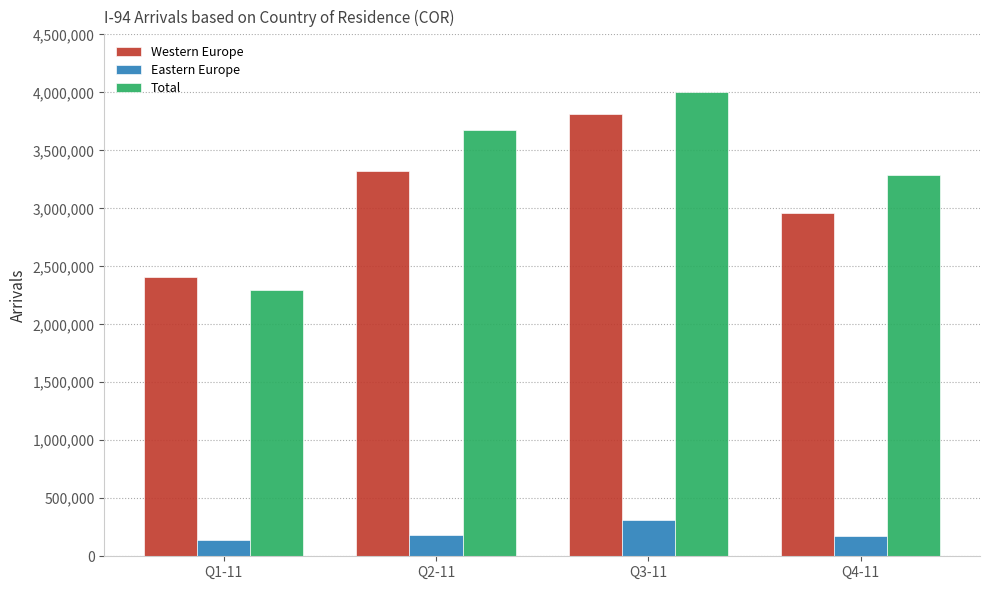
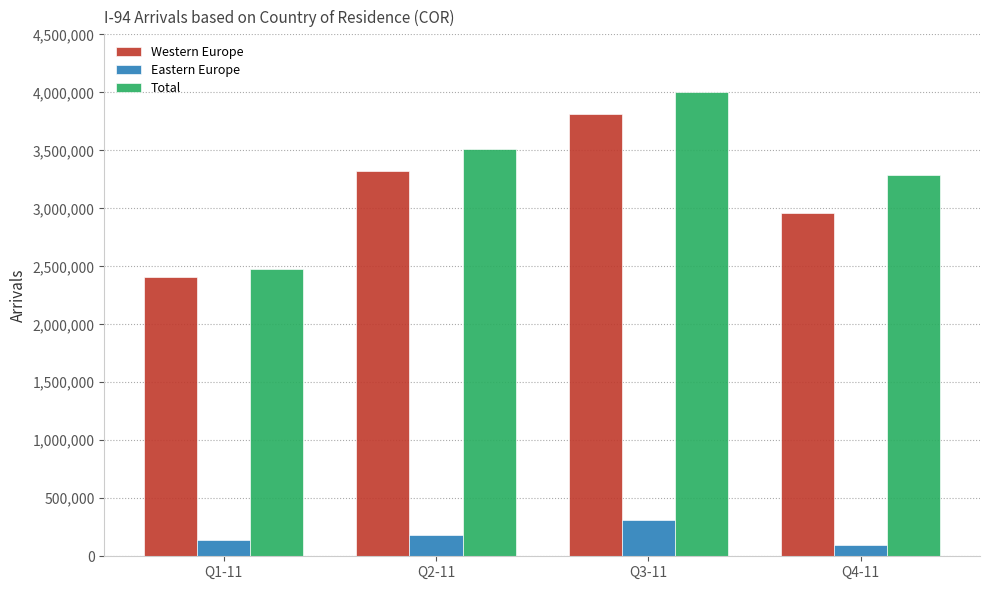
  {
    "Western Europe": {
      "Q1-11": "2,400,000",
      "Q2-11": "3,320,000",
      "Q3-11": "3,810,000",
      "Q4-11": "2,960,000"
    },
    "Eastern Europe": {
      "Q1-11": "140,000",
      "Q2-11": "190,000",
      "Q3-11": "310,000",
-     "Q4-11": "170,000"
+     "Q4-11": "100,000"
    },
    "Total": {
-     "Q1-11": "2,290,000",
-     "Q2-11": "3,680,000",
+     "Q1-11": "2,480,000",
+     "Q2-11": "3,510,000",
      "Q3-11": "4,000,000",
      "Q4-11": "3,290,000"
    }
  }
